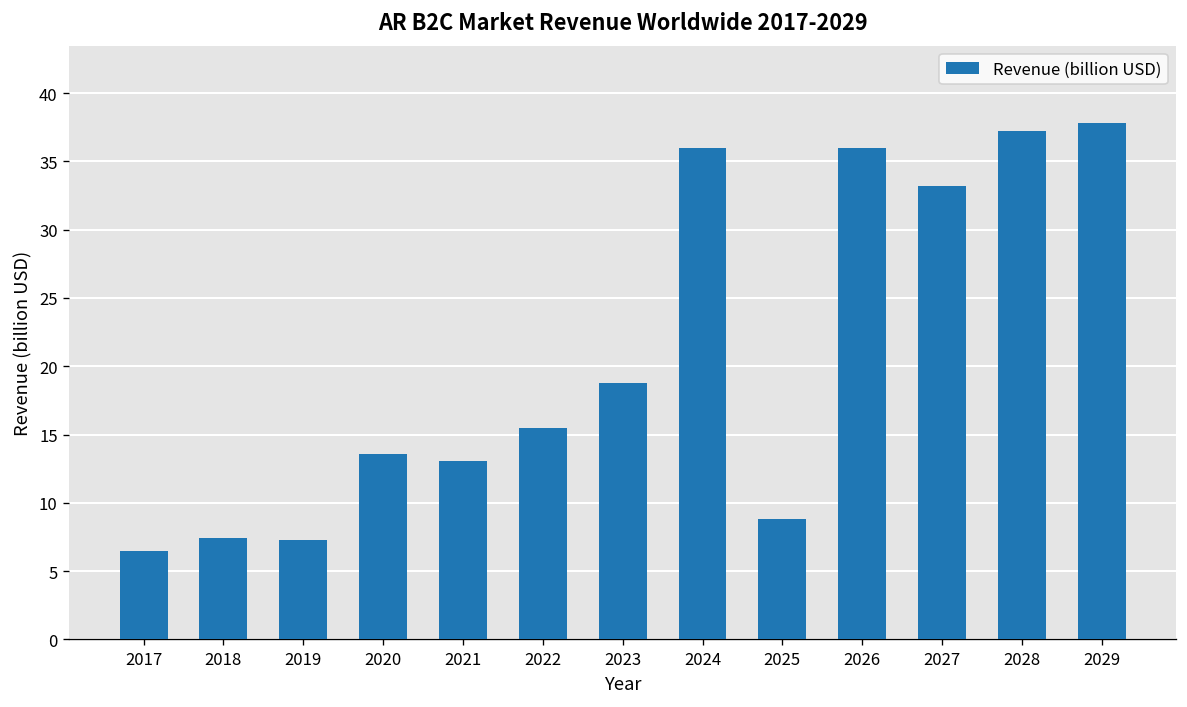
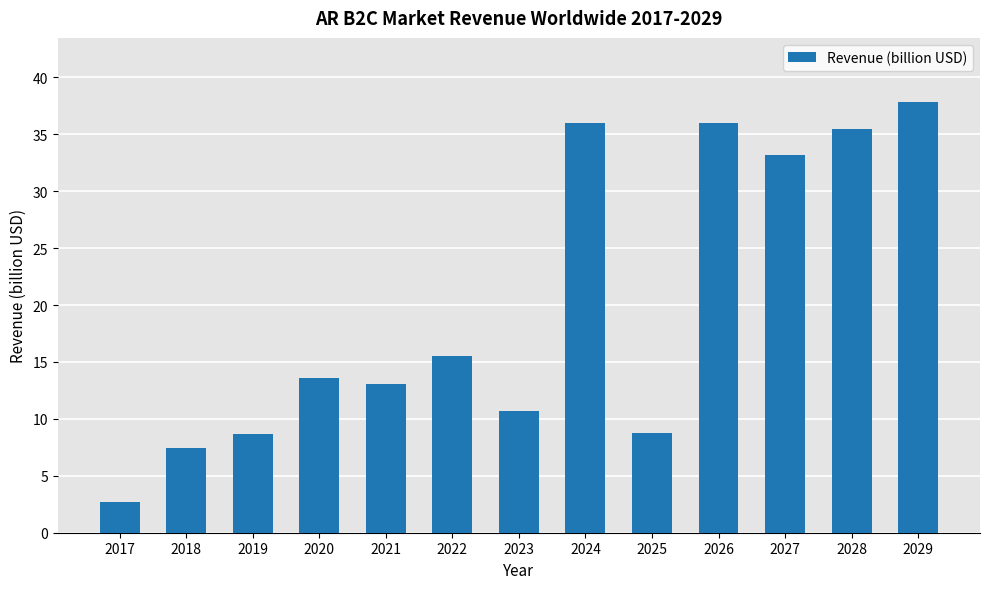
  {
-   "2017": 6.5,
+   "2017": 2.7,
    "2018": 7.4,
-   "2019": 7.3,
+   "2019": 8.7,
    "2020": 13.6,
    "2021": 13.1,
    "2022": 15.5,
-   "2023": 18.8,
+   "2023": 10.7,
    "2024": 36.0,
    "2025": 8.8,
    "2026": 36.0,
    "2027": 33.2,
-   "2028": 37.2,
+   "2028": 35.5,
    "2029": 37.8
  }
